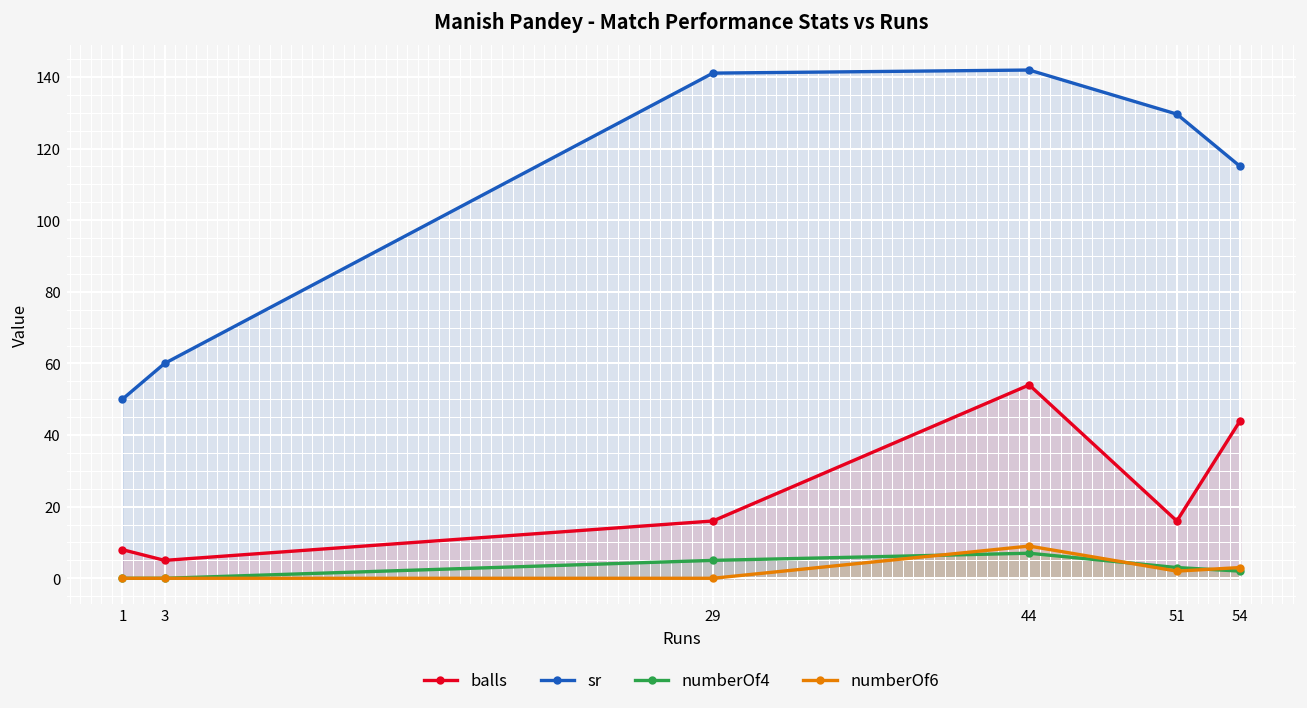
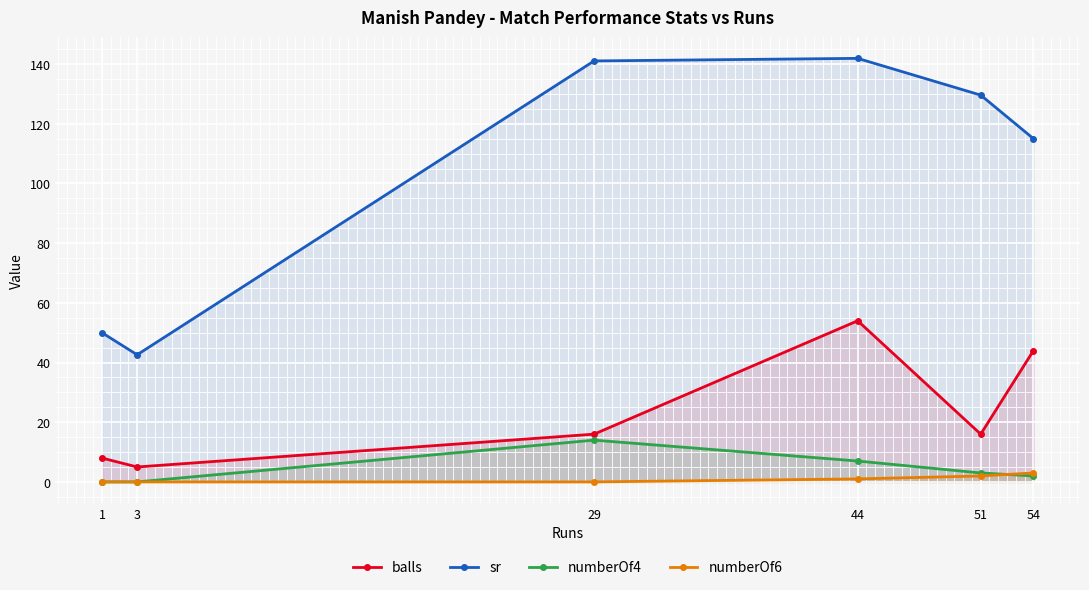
  {
    "balls": {
      "1": 8,
      "3": 5,
      "29": 16,
      "44": 54,
      "51": 16,
      "54": 44
    },
    "sr": {
      "1": 50,
-     "3": 60,
+     "3": 43,
      "29": 141,
      "44": 142,
      "51": 130,
      "54": 115
    },
    "numberOf4": {
-     "29": 5,
+     "29": 14,
      "44": 7,
      "51": 3,
      "54": 2
    },
    "numberOf6": {
      "29": 0,
-     "44": 9,
+     "44": 1,
      "51": 2,
      "54": 3
    }
  }
